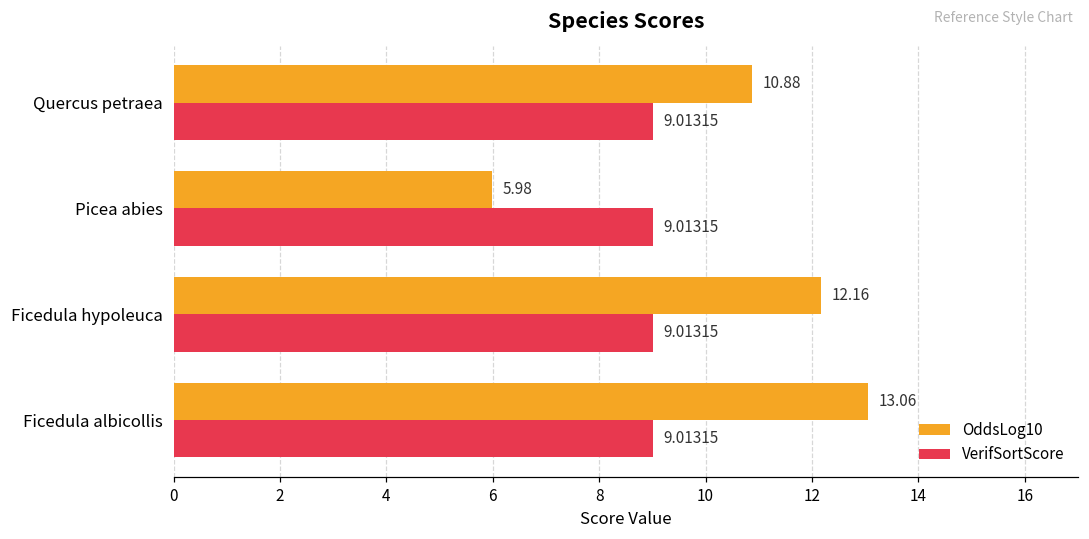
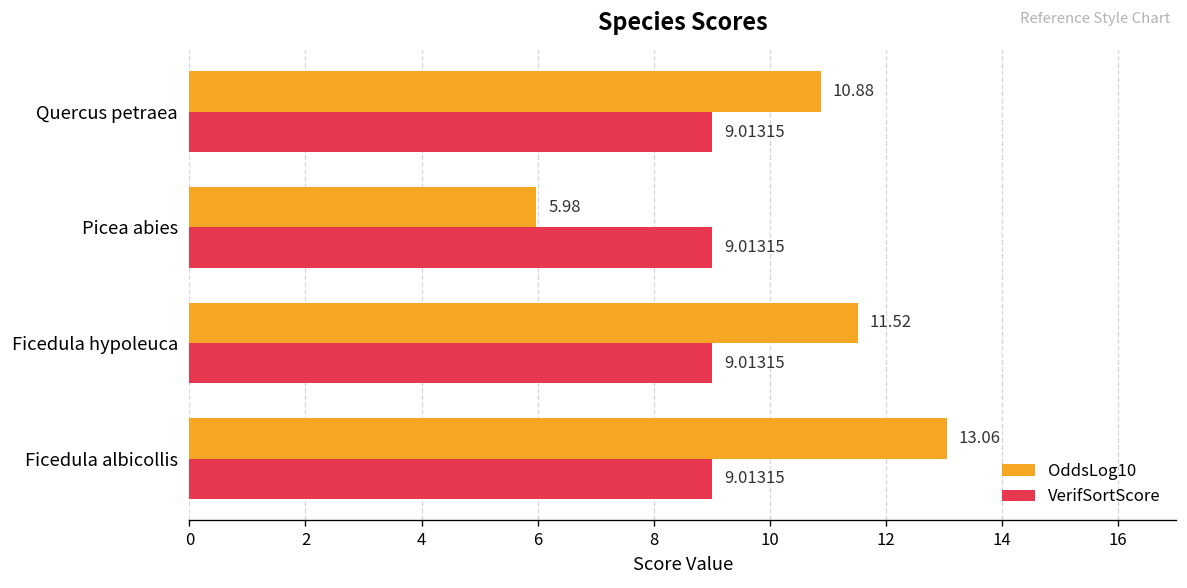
  {
    "OddsLog10": {
      "Quercus petraea": 10.88,
      "Picea abies": 5.98,
-     "Ficedula hypoleuca": 12.16,
+     "Ficedula hypoleuca": 11.52,
      "Ficedula albicollis": 13.06
    },
    "VerifSortScore": {
      "Quercus petraea": 9.01315,
      "Picea abies": 9.01315,
      "Ficedula hypoleuca": 9.01315,
      "Ficedula albicollis": 9.01315
    }
  }
